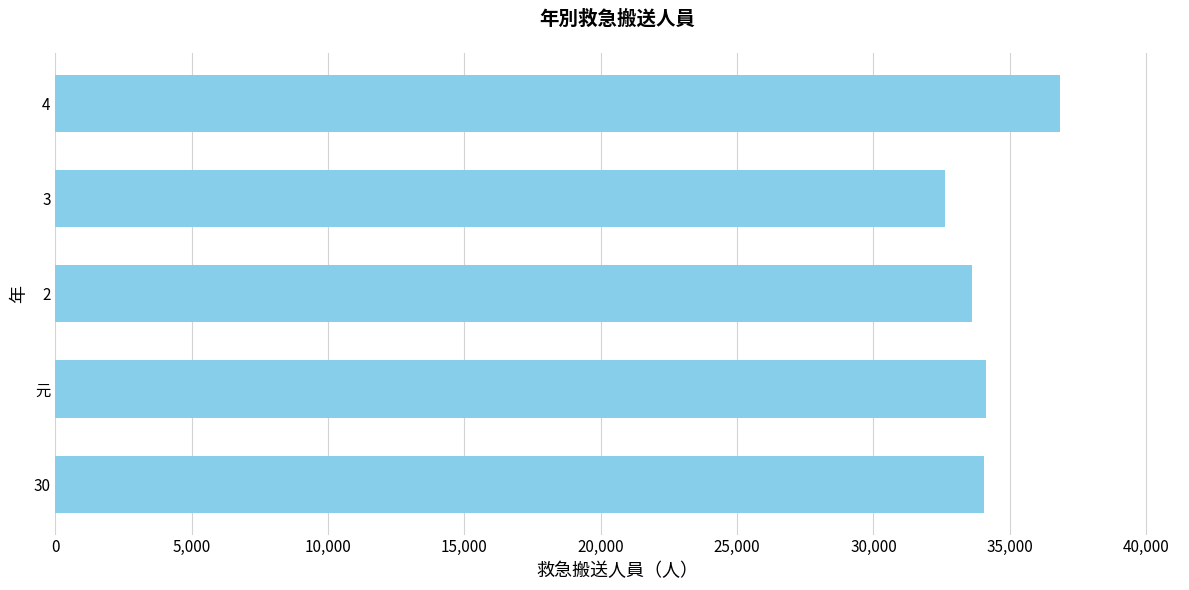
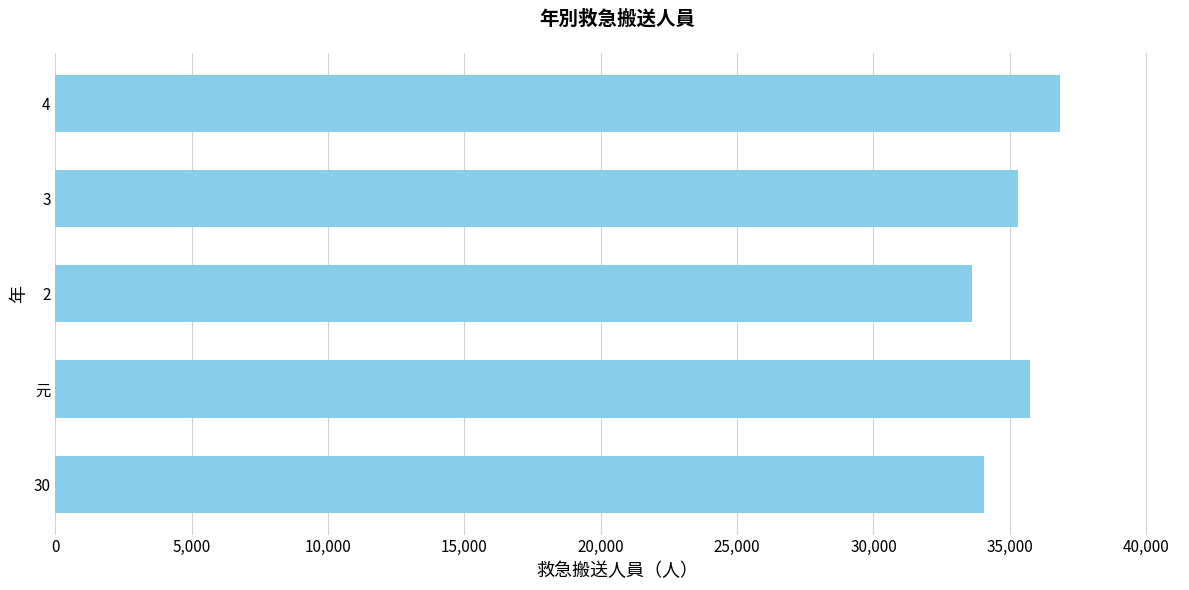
  {
    "4": "36,800",
-   "3": "32,600",
+   "3": "35,300",
    "2": "33,600",
-   "元": "34,100",
+   "元": "35,800",
    "30": "34,100"
  }
